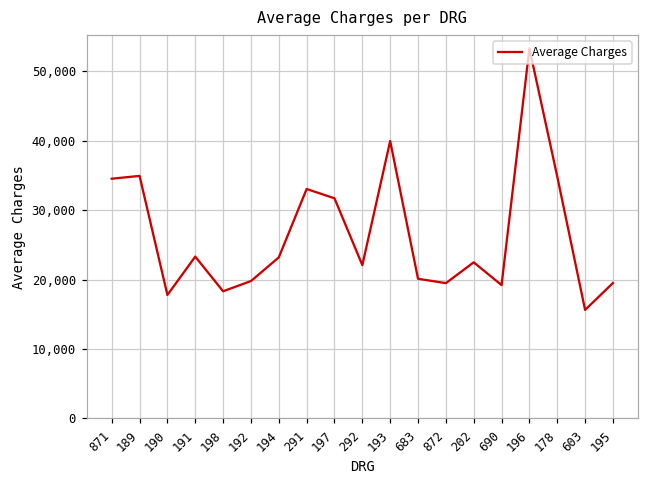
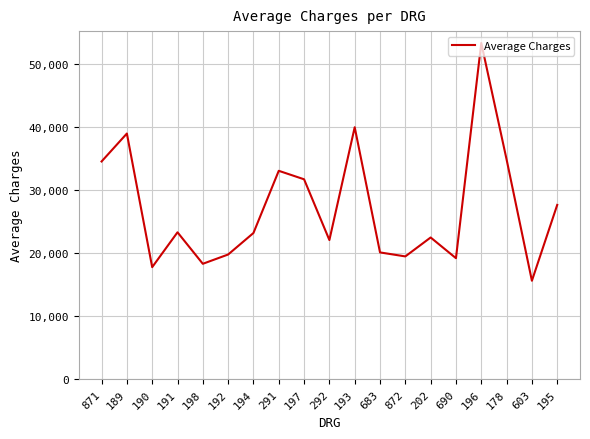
  {
    "871": "35,000",
-   "189": "35,000",
+   "189": "39,000",
    "190": "18,000",
    "191": "23,000",
    "198": "18,000",
    "192": "20,000",
    "194": "23,000",
    "291": "33,000",
    "197": "32,000",
    "292": "22,000",
    "193": "40,000",
    "683": "20,000",
    "872": "19,000",
    "202": "22,000",
    "690": "19,000",
    "178": "35,000",
    "603": "16,000",
-   "195": "19,000"
+   "195": "28,000"
  }
